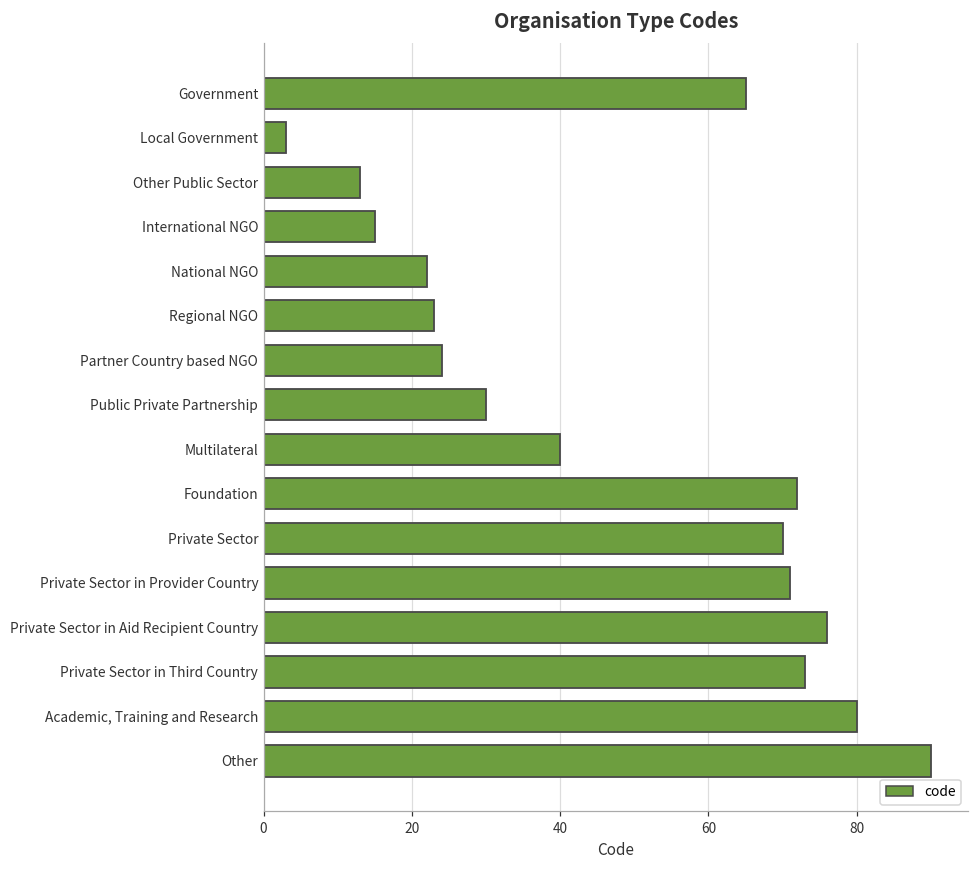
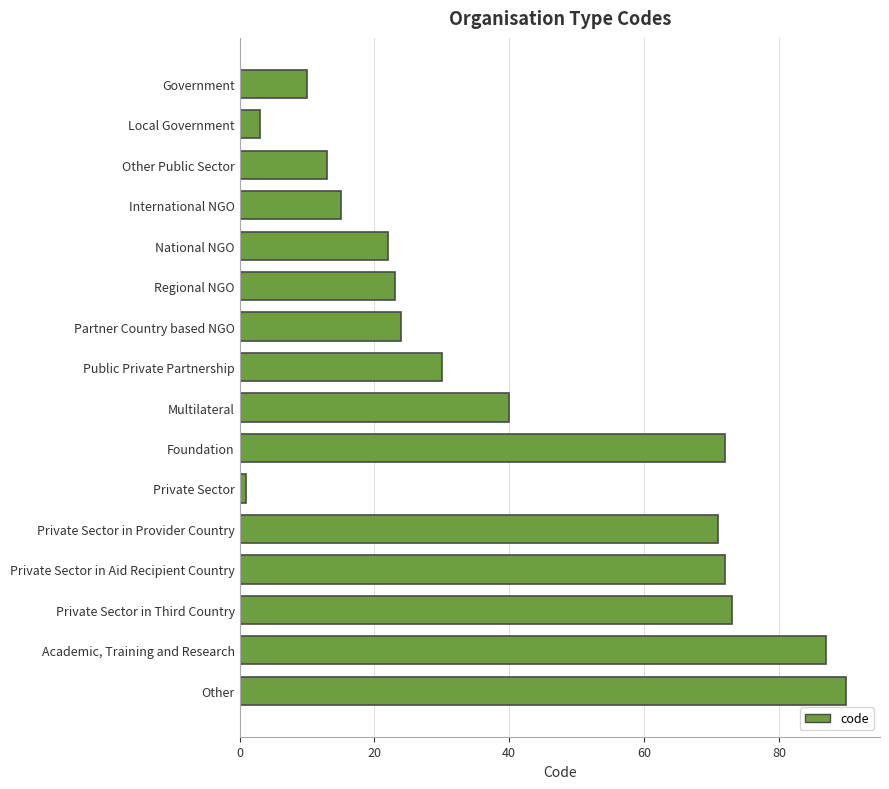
  {
-   "Government": 65,
+   "Government": 10,
    "Local Government": 3,
    "Other Public Sector": 13,
    "International NGO": 15,
    "National NGO": 22,
    "Regional NGO": 23,
    "Partner Country based NGO": 24,
    "Public Private Partnership": 30,
    "Multilateral": 40,
    "Foundation": 72,
-   "Private Sector": 70,
+   "Private Sector": 1,
    "Private Sector in Provider Country": 71,
-   "Private Sector in Aid Recipient Country": 76,
+   "Private Sector in Aid Recipient Country": 72,
    "Private Sector in Third Country": 73,
-   "Academic, Training and Research": 80,
+   "Academic, Training and Research": 87,
    "Other": 90
  }
